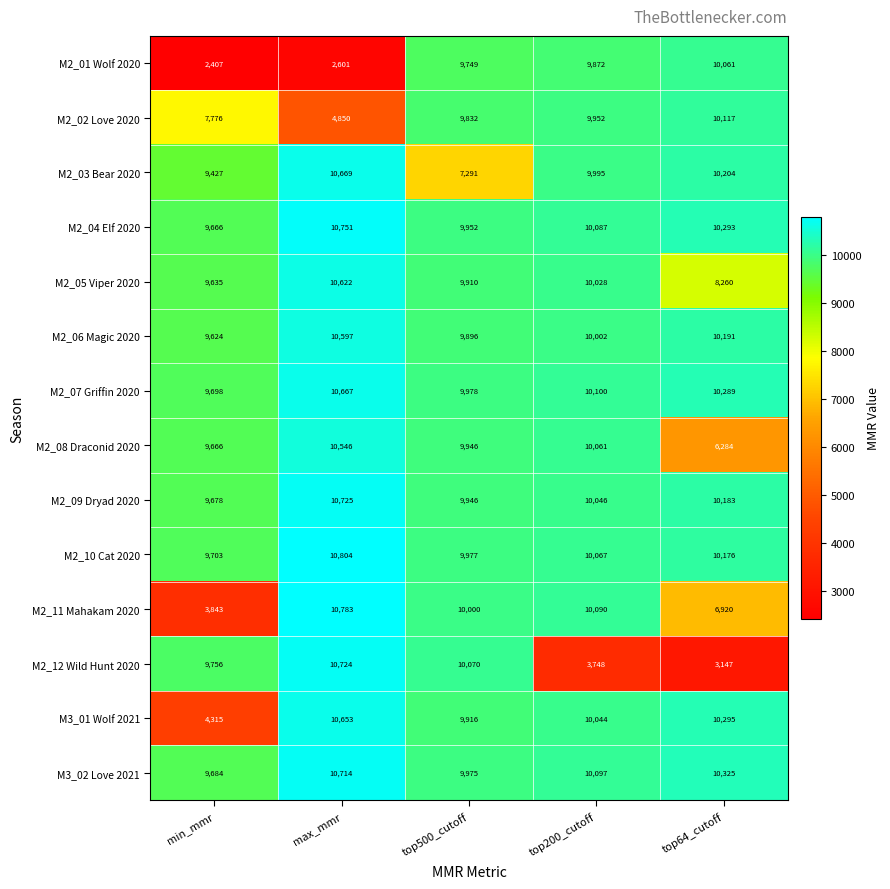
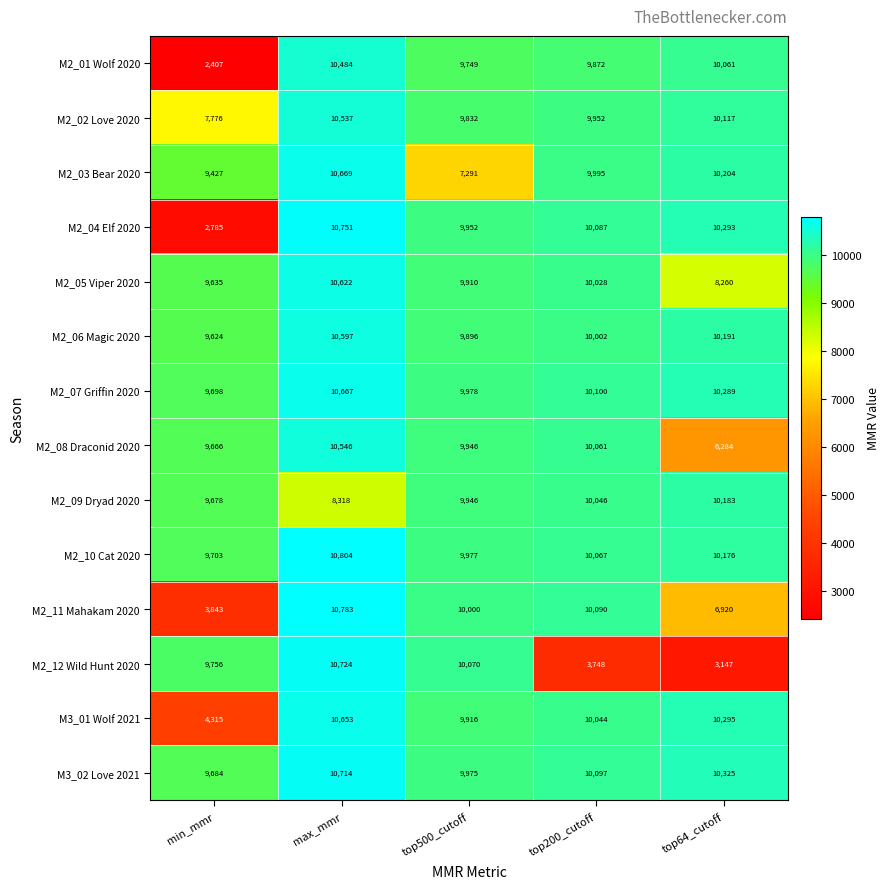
  {
    "M2_01 Wolf 2020": {
      "min_mmr": "2,407",
-     "max_mmr": "2,601",
+     "max_mmr": "10,484",
      "top500_cutoff": "9,749",
      "top200_cutoff": "9,872",
      "top64_cutoff": "10,061"
    },
    "M2_02 Love 2020": {
      "min_mmr": "7,776",
-     "max_mmr": "4,850",
+     "max_mmr": "10,537",
      "top500_cutoff": "9,832",
      "top200_cutoff": "9,952",
      "top64_cutoff": "10,117"
    },
    "M2_03 Bear 2020": {
      "min_mmr": "9,427",
      "max_mmr": "10,669",
      "top500_cutoff": "7,291",
      "top200_cutoff": "9,995",
      "top64_cutoff": "10,204"
    },
    "M2_04 Elf 2020": {
-     "min_mmr": "9,666",
+     "min_mmr": "2,785",
      "max_mmr": "10,751",
      "top500_cutoff": "9,952",
      "top200_cutoff": "10,087",
      "top64_cutoff": "10,293"
    },
    "M2_05 Viper 2020": {
      "min_mmr": "9,635",
      "max_mmr": "10,622",
      "top500_cutoff": "9,910",
      "top200_cutoff": "10,028",
      "top64_cutoff": "8,260"
    },
    "M2_06 Magic 2020": {
      "min_mmr": "9,624",
      "max_mmr": "10,597",
      "top500_cutoff": "9,896",
      "top200_cutoff": "10,002",
      "top64_cutoff": "10,191"
    },
    "M2_07 Griffin 2020": {
      "min_mmr": "9,698",
      "max_mmr": "10,667",
      "top500_cutoff": "9,978",
      "top200_cutoff": "10,100",
      "top64_cutoff": "10,289"
    },
    "M2_08 Draconid 2020": {
      "min_mmr": "9,666",
      "max_mmr": "10,546",
      "top500_cutoff": "9,946",
      "top200_cutoff": "10,061",
      "top64_cutoff": "6,284"
    },
    "M2_09 Dryad 2020": {
      "min_mmr": "9,678",
-     "max_mmr": "10,725",
+     "max_mmr": "8,318",
      "top500_cutoff": "9,946",
      "top200_cutoff": "10,046",
      "top64_cutoff": "10,183"
    },
    "M2_10 Cat 2020": {
      "min_mmr": "9,703",
      "max_mmr": "10,804",
      "top500_cutoff": "9,977",
      "top200_cutoff": "10,067",
      "top64_cutoff": "10,176"
    },
    "M2_11 Mahakam 2020": {
      "min_mmr": "3,843",
      "max_mmr": "10,783",
      "top500_cutoff": "10,000",
      "top200_cutoff": "10,090",
      "top64_cutoff": "6,920"
    },
    "M2_12 Wild Hunt 2020": {
      "min_mmr": "9,756",
      "max_mmr": "10,724",
      "top500_cutoff": "10,070",
      "top200_cutoff": "3,748",
      "top64_cutoff": "3,147"
    },
    "M3_01 Wolf 2021": {
      "min_mmr": "4,315",
      "max_mmr": "10,653",
      "top500_cutoff": "9,916",
      "top200_cutoff": "10,044",
      "top64_cutoff": "10,295"
    },
    "M3_02 Love 2021": {
      "min_mmr": "9,684",
      "max_mmr": "10,714",
      "top500_cutoff": "9,975",
      "top200_cutoff": "10,097",
      "top64_cutoff": "10,325"
    }
  }
